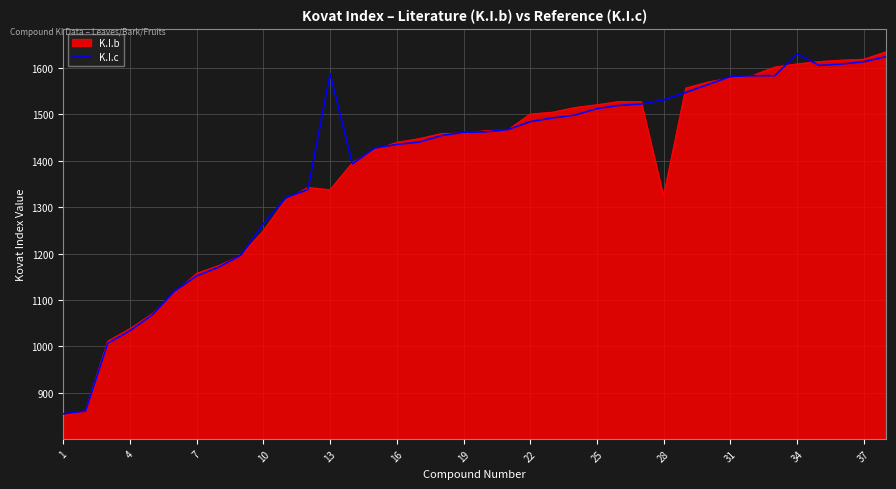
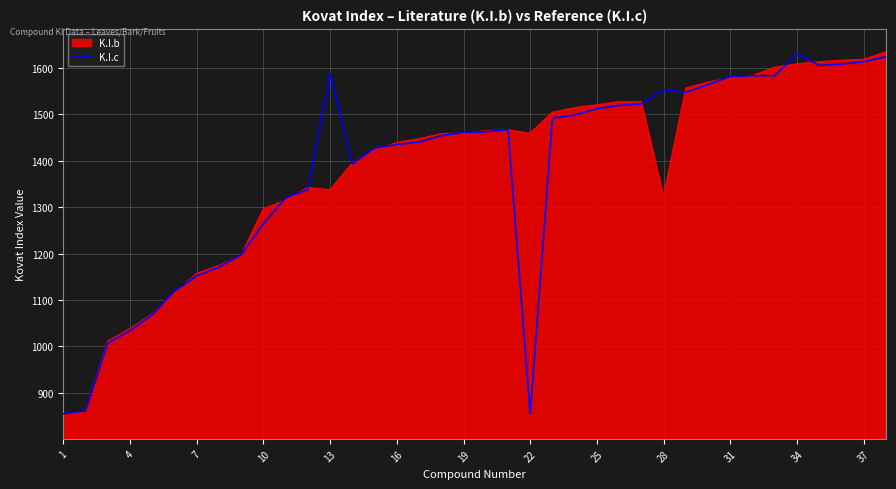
  {
    "K.I.b": {
-     "10": 1250,
+     "10": 1300,
      "13": 1340,
-     "22": 1500,
+     "22": 1460,
      "25": 1520,
      "28": 1320,
      "34": 1610
    },
    "K.I.c": {
      "10": 1260,
      "13": 1590,
-     "22": 1480,
+     "22": 860,
      "25": 1510,
-     "28": 1530,
+     "28": 1550,
      "34": 1630
    }
  }
